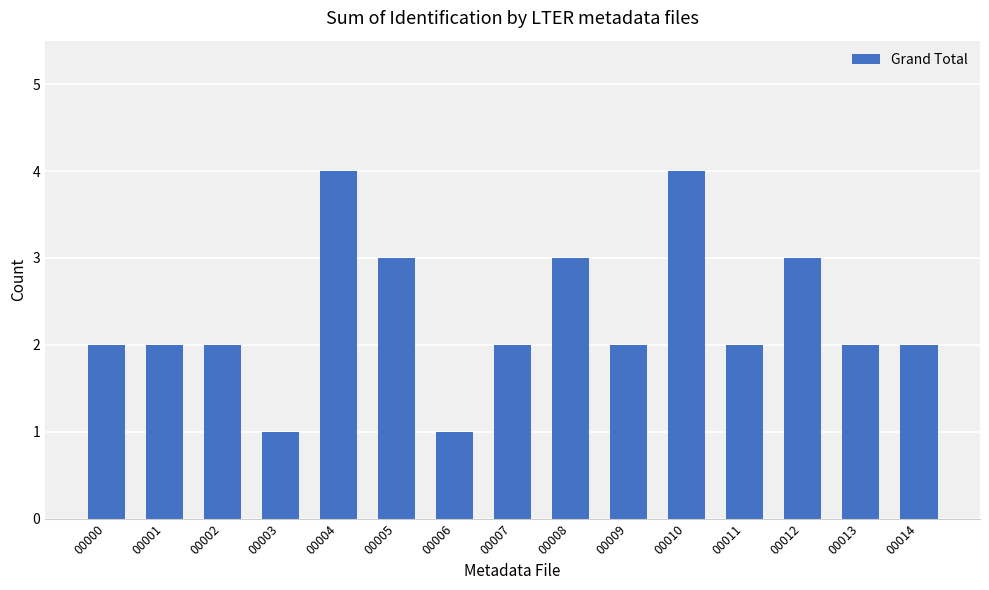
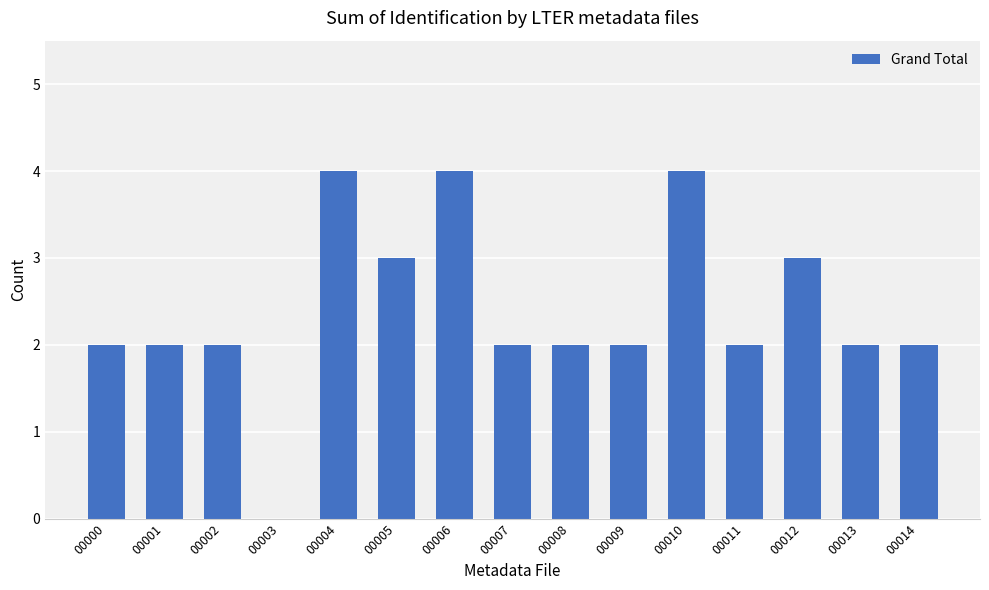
  {
    "00000": 2,
    "00001": 2,
    "00002": 2,
-   "00003": 1,
+   "00003": 0,
    "00004": 4,
    "00005": 3,
-   "00006": 1,
+   "00006": 4,
    "00007": 2,
-   "00008": 3,
+   "00008": 2,
    "00009": 2,
    "00010": 4,
    "00011": 2,
    "00012": 3,
    "00013": 2,
    "00014": 2
  }
